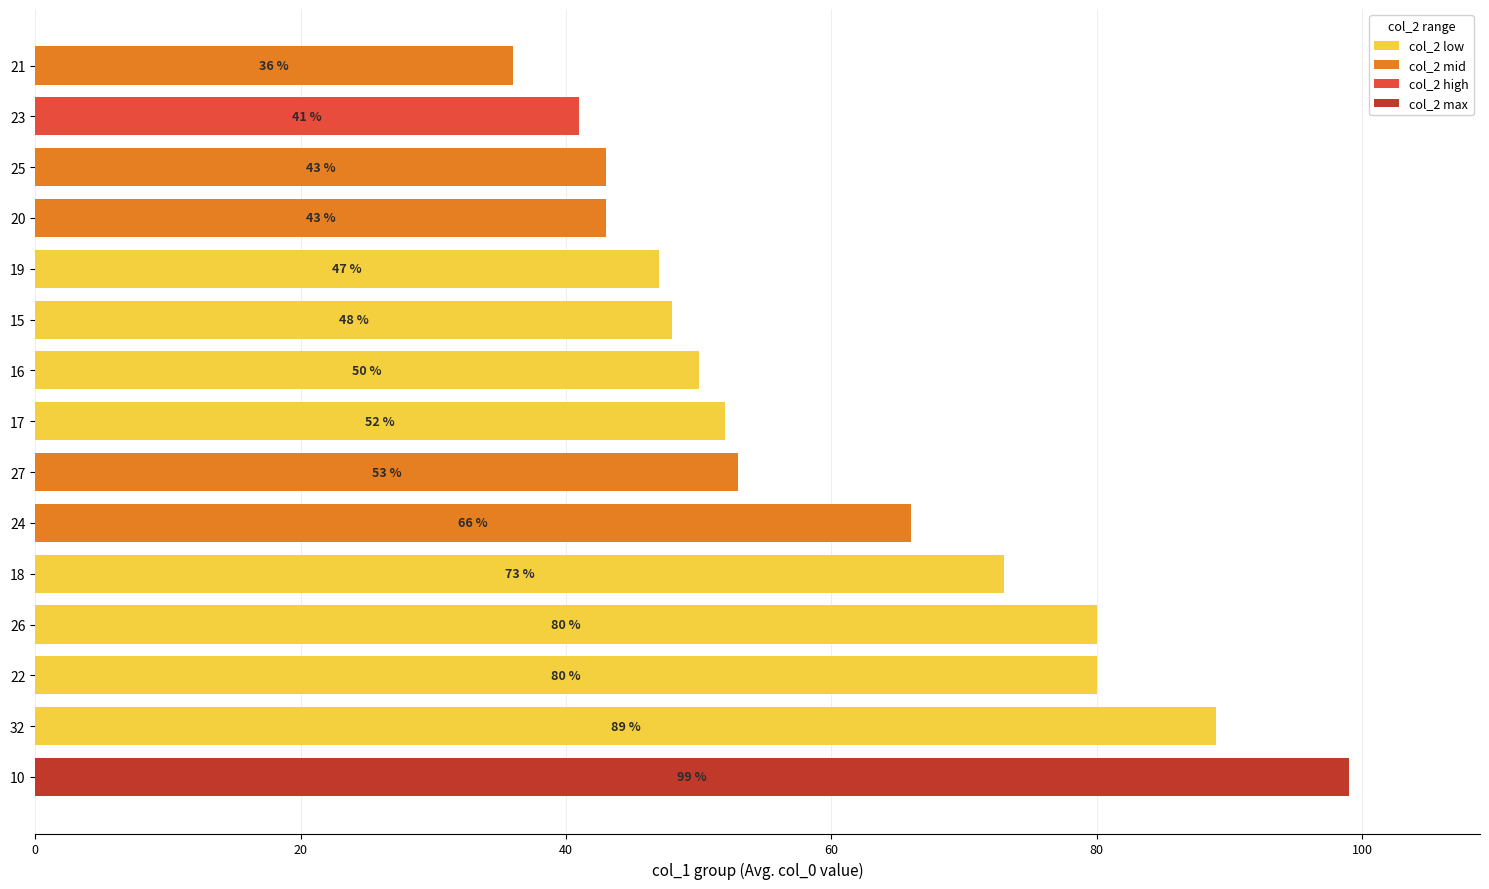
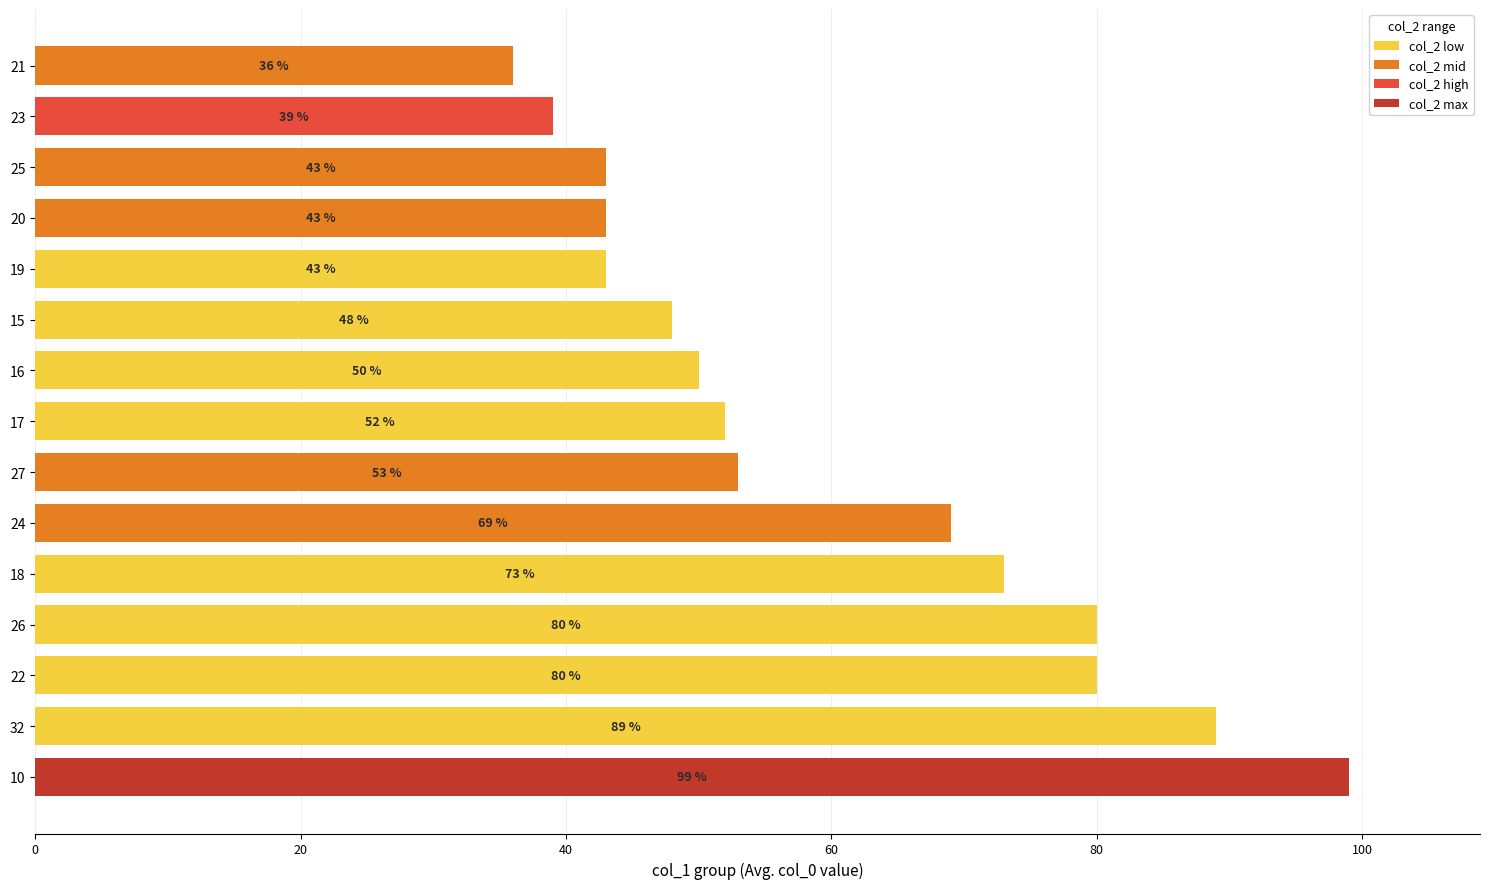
  {
    "21": "36 %",
-   "23": "41 %",
+   "23": "39 %",
    "25": "43 %",
    "20": "43 %",
-   "19": "47 %",
+   "19": "43 %",
    "15": "48 %",
    "16": "50 %",
    "17": "52 %",
    "27": "53 %",
-   "24": "66 %",
+   "24": "69 %",
    "18": "73 %",
    "26": "80 %",
    "22": "80 %",
    "32": "89 %",
    "10": "99 %"
  }
